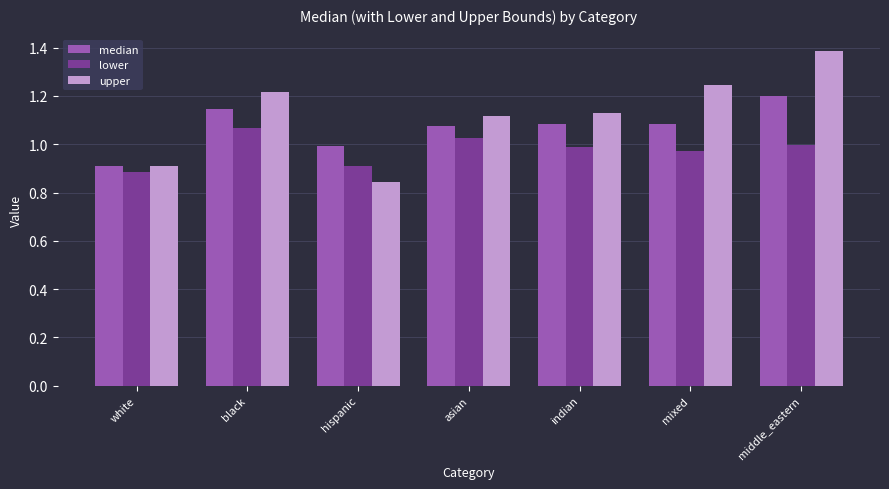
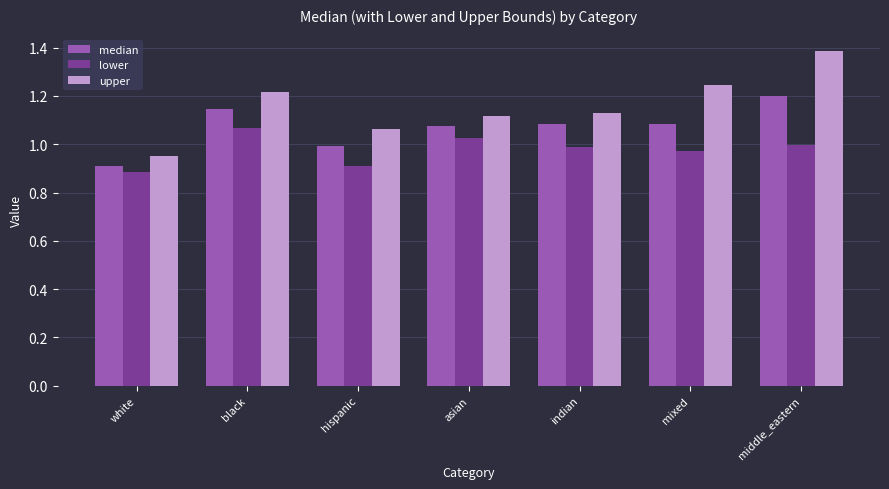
  {
    "upper": {
-     "white": 0.91,
+     "white": 0.95,
      "black": 1.21,
-     "hispanic": 0.84,
+     "hispanic": 1.06,
      "asian": 1.12,
      "indian": 1.13,
      "mixed": 1.25,
      "middle_eastern": 1.38
    }
  }
